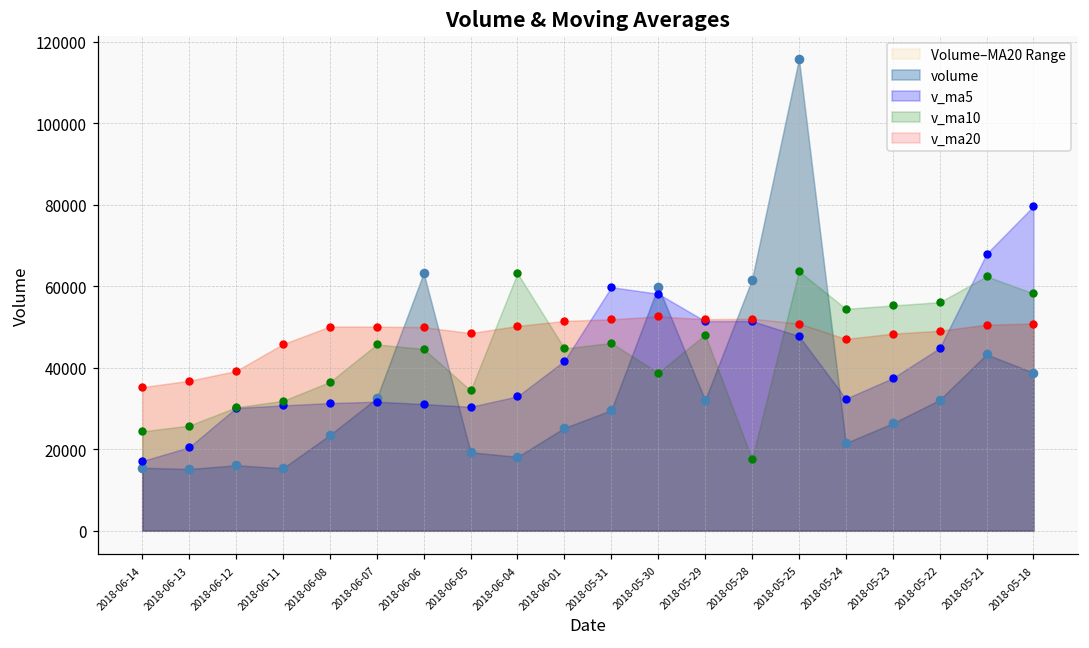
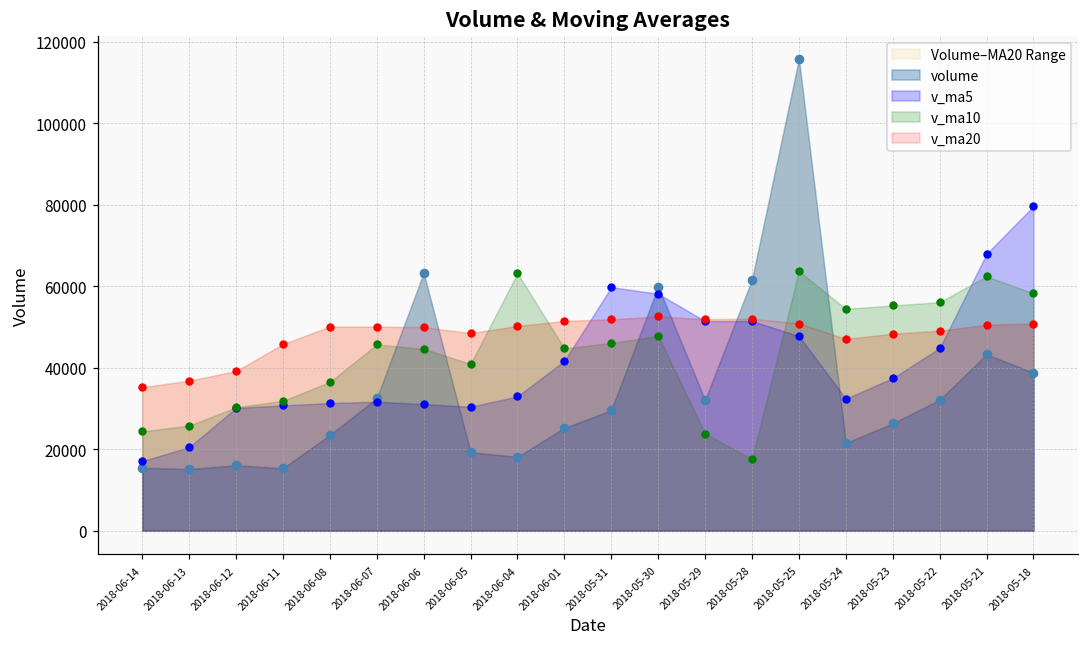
  {
    "v_ma10": {
      "2018-06-14": 24000,
      "2018-06-13": 26000,
      "2018-06-11": 32000,
      "2018-06-08": 36000,
      "2018-06-07": 46000,
      "2018-06-06": 45000,
-     "2018-06-05": 34000,
+     "2018-06-05": 41000,
      "2018-06-04": 63000,
      "2018-06-01": 45000,
      "2018-05-31": 46000,
-     "2018-05-30": 39000,
-     "2018-05-29": 48000,
+     "2018-05-30": 48000,
+     "2018-05-29": 24000,
      "2018-05-28": 18000,
      "2018-05-25": 64000,
      "2018-05-24": 54000,
      "2018-05-23": 55000,
      "2018-05-22": 56000,
      "2018-05-21": 62000,
      "2018-05-18": 58000
    }
  }
